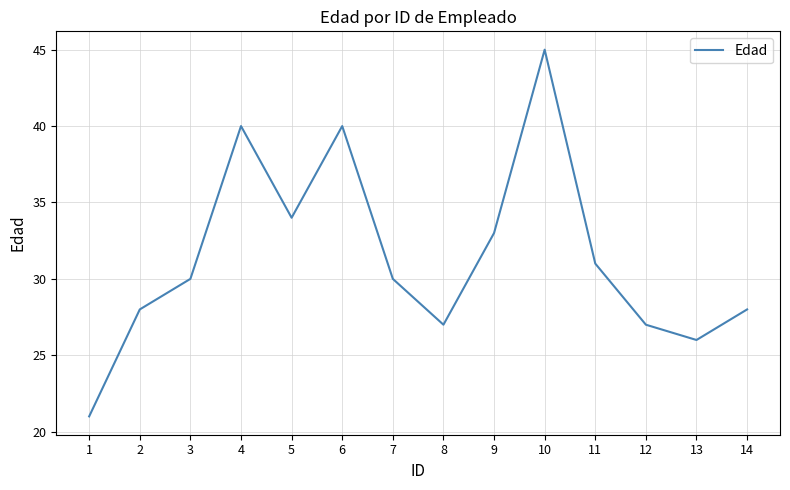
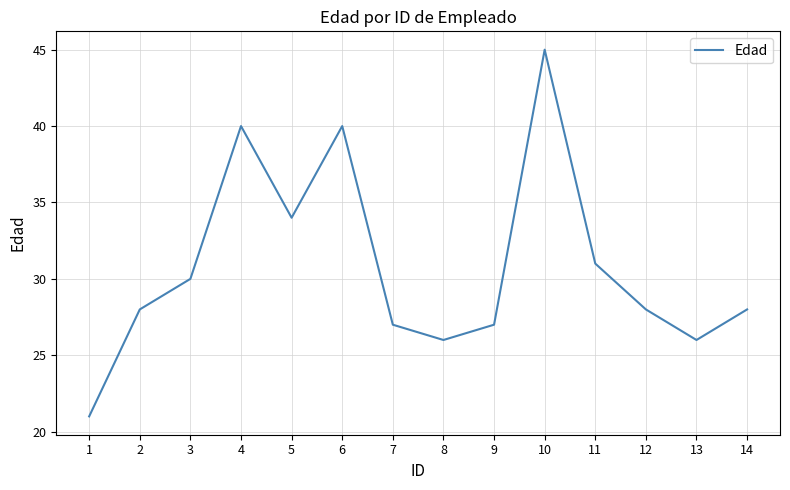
  {
    "1": 21,
    "2": 28,
    "3": 30,
    "4": 40,
    "5": 34,
    "6": 40,
-   "7": 30,
-   "8": 27,
-   "9": 33,
+   "7": 27,
+   "8": 26,
+   "9": 27,
    "10": 45,
    "11": 31,
-   "12": 27,
+   "12": 28,
    "13": 26,
    "14": 28
  }
